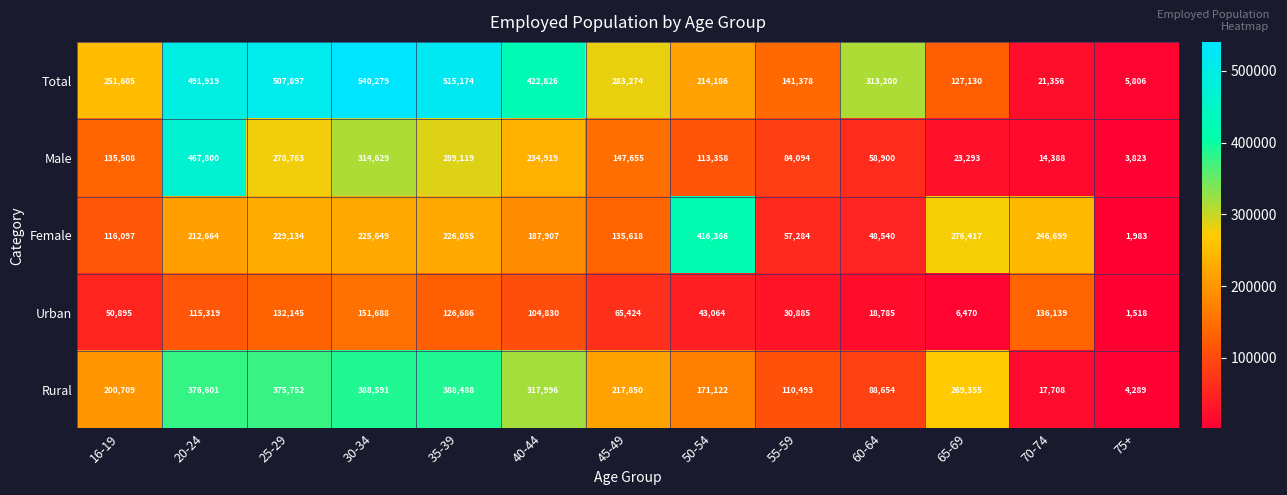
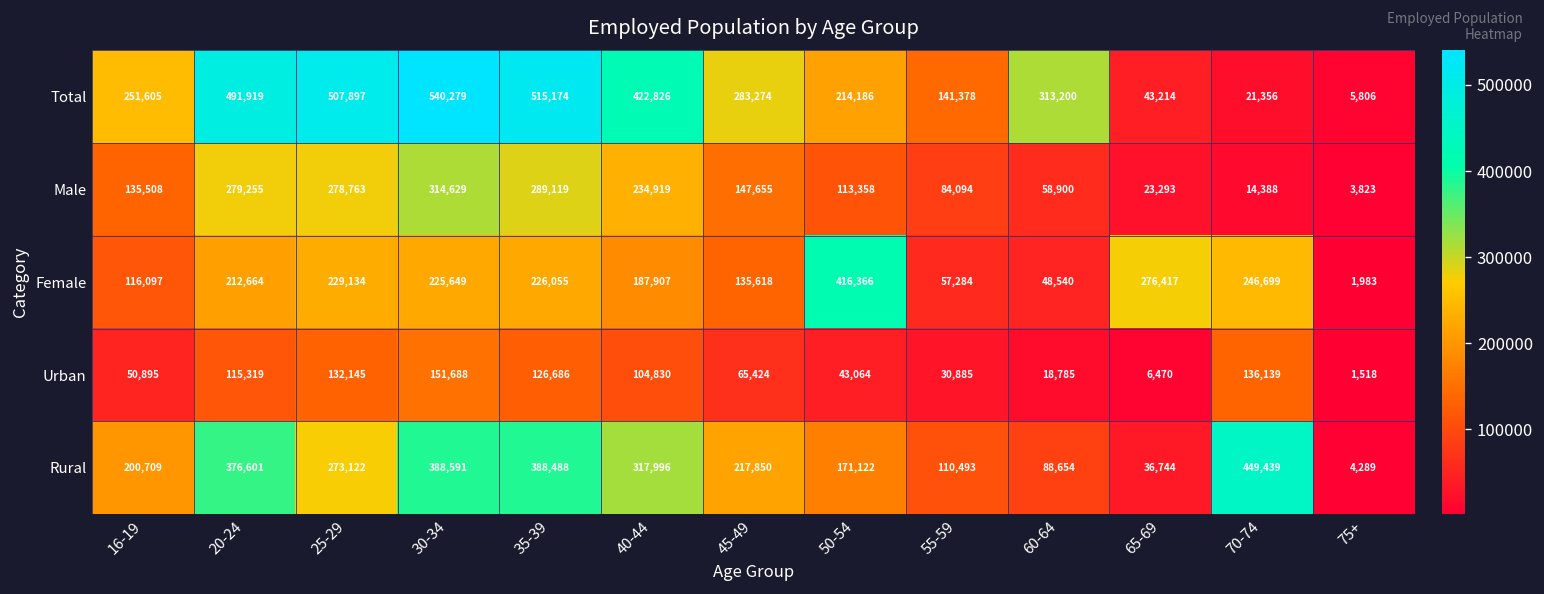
  {
    "Total": {
      "16-19": "251,605",
      "20-24": "491,919",
      "25-29": "507,897",
      "30-34": "540,279",
      "35-39": "515,174",
      "40-44": "422,826",
      "45-49": "283,274",
      "50-54": "214,186",
      "55-59": "141,378",
      "60-64": "313,200",
-     "65-69": "127,130",
+     "65-69": "43,214",
      "70-74": "21,356",
      "75+": "5,806"
    },
    "Male": {
      "16-19": "135,508",
-     "20-24": "467,800",
+     "20-24": "279,255",
      "25-29": "278,763",
      "30-34": "314,629",
      "35-39": "289,119",
      "40-44": "234,919",
      "45-49": "147,655",
      "50-54": "113,358",
      "55-59": "84,094",
      "60-64": "58,900",
      "65-69": "23,293",
      "70-74": "14,388",
      "75+": "3,823"
    },
    "Female": {
      "16-19": "116,097",
      "20-24": "212,664",
      "25-29": "229,134",
      "30-34": "225,649",
      "35-39": "226,055",
      "40-44": "187,907",
      "45-49": "135,618",
      "50-54": "416,366",
      "55-59": "57,284",
      "60-64": "48,540",
      "65-69": "276,417",
      "70-74": "246,699",
      "75+": "1,983"
    },
    "Urban": {
      "16-19": "50,895",
      "20-24": "115,319",
      "25-29": "132,145",
      "30-34": "151,688",
      "35-39": "126,686",
      "40-44": "104,830",
      "45-49": "65,424",
      "50-54": "43,064",
      "55-59": "30,885",
      "60-64": "18,785",
      "65-69": "6,470",
      "70-74": "136,139",
      "75+": "1,518"
    },
    "Rural": {
      "16-19": "200,709",
      "20-24": "376,601",
-     "25-29": "375,752",
+     "25-29": "273,122",
      "30-34": "388,591",
      "35-39": "388,488",
      "40-44": "317,996",
      "45-49": "217,850",
      "50-54": "171,122",
      "55-59": "110,493",
      "60-64": "88,654",
-     "65-69": "269,355",
-     "70-74": "17,708",
+     "65-69": "36,744",
+     "70-74": "449,439",
      "75+": "4,289"
    }
  }
